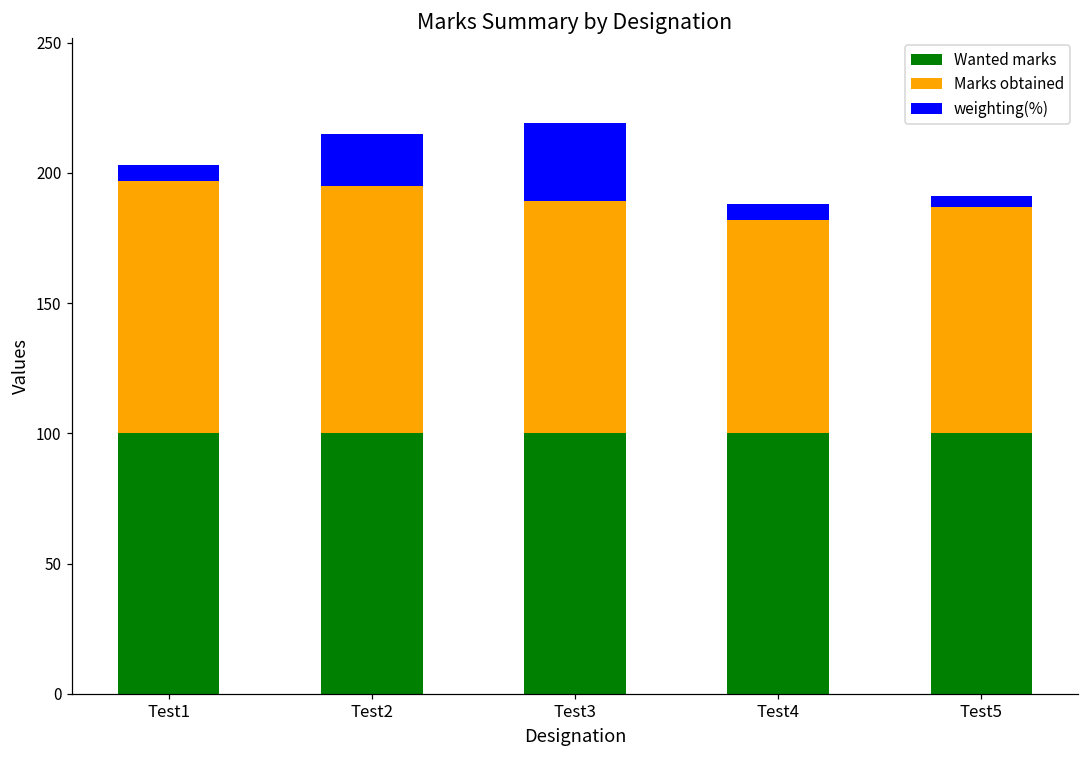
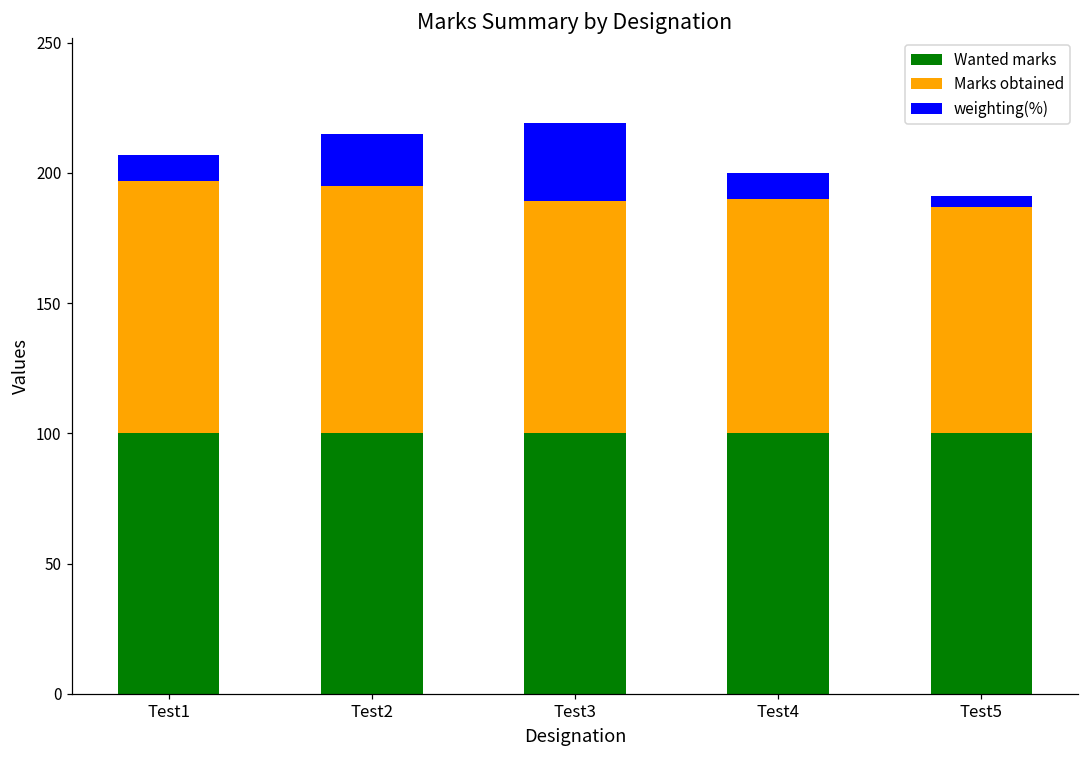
  {
    "Wanted marks": {
      "Test1": 100,
      "Test2": 100,
      "Test3": 100,
      "Test4": 100,
      "Test5": 100
    },
    "Marks obtained": {
      "Test1": 97,
      "Test2": 95,
      "Test3": 89,
-     "Test4": 82,
+     "Test4": 90,
      "Test5": 87
    },
    "weighting(%)": {
-     "Test1": 6,
+     "Test1": 10,
      "Test2": 20,
      "Test3": 30,
-     "Test4": 6,
+     "Test4": 10,
      "Test5": 4
    }
  }
